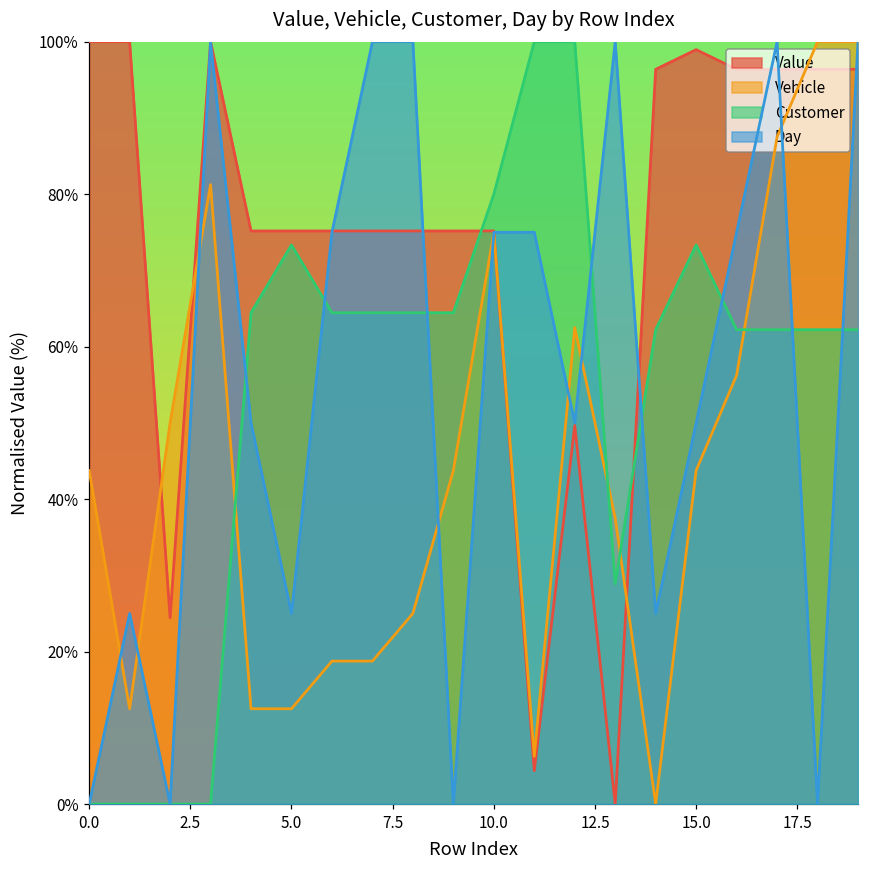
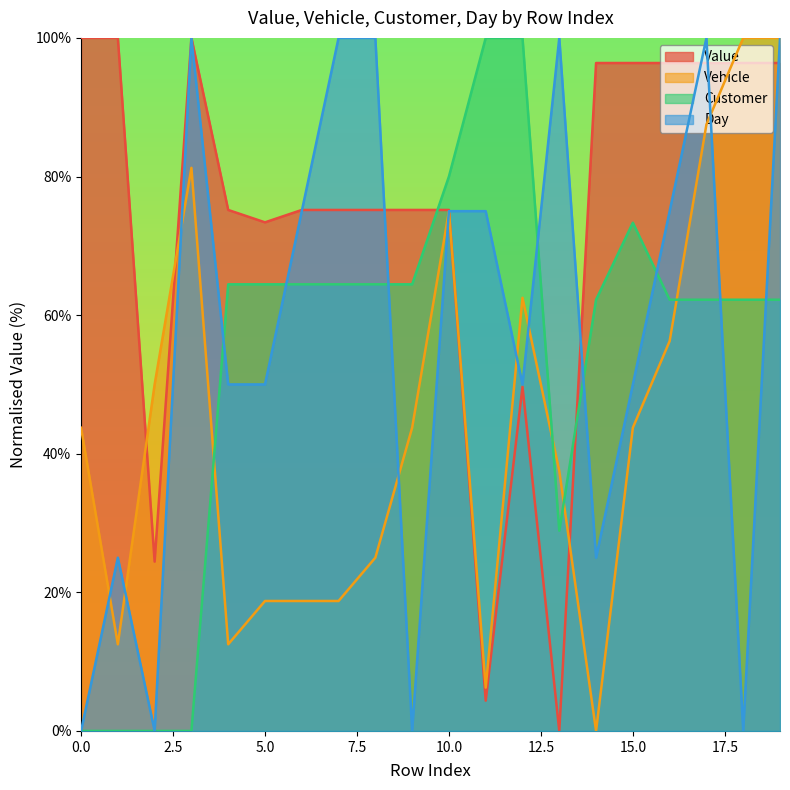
  {
    "Value": {
      "0.0": "100%",
-     "5.0": "75%",
-     "15.0": "99%"
+     "5.0": "73%",
+     "15.0": "96%"
    },
    "Vehicle": {
      "0.0": "44%",
-     "5.0": "12%",
+     "5.0": "19%",
      "15.0": "44%"
    },
    "Customer": {
-     "5.0": "73%",
+     "5.0": "64%",
      "10.0": "80%",
      "15.0": "73%"
    },
    "Day": {
-     "5.0": "25%",
+     "5.0": "50%",
      "15.0": "50%"
    }
  }
